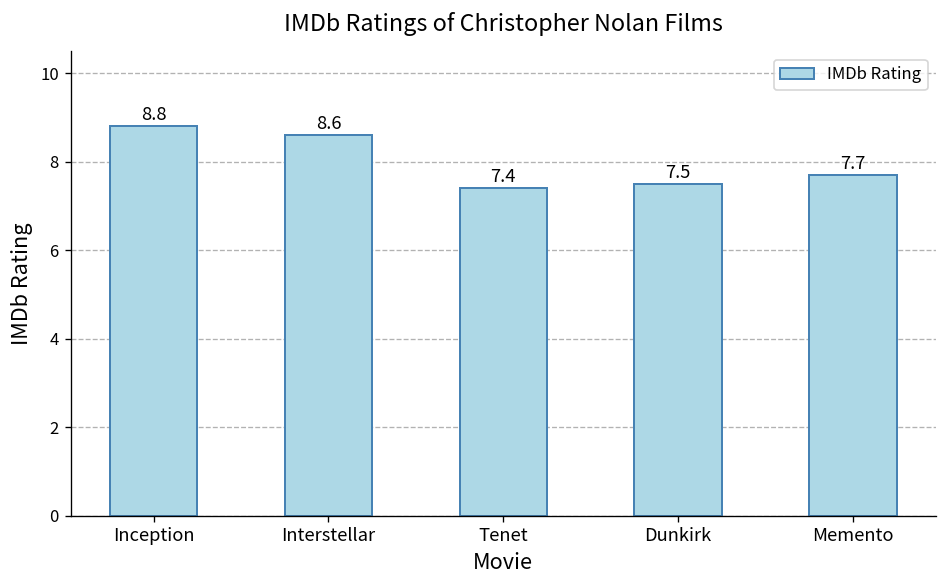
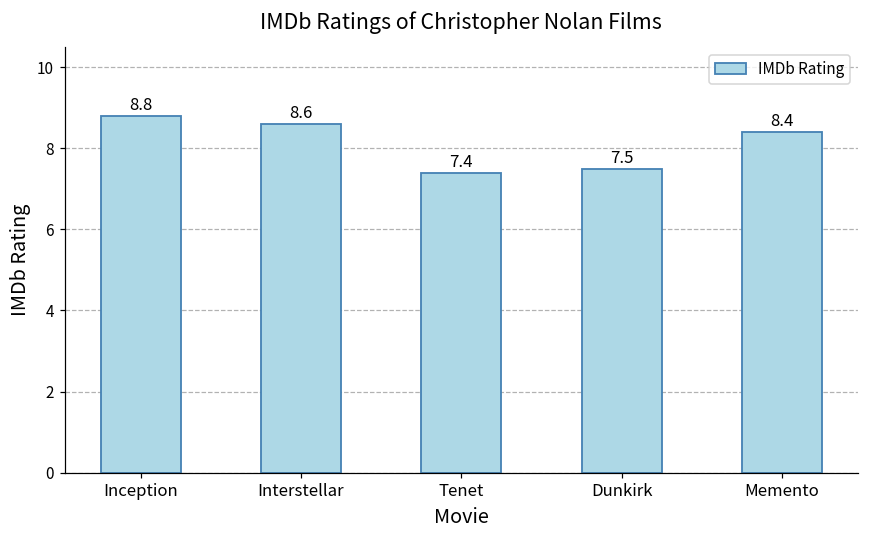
  {
    "Inception": 8.8,
    "Interstellar": 8.6,
    "Tenet": 7.4,
    "Dunkirk": 7.5,
-   "Memento": 7.7
+   "Memento": 8.4
  }
